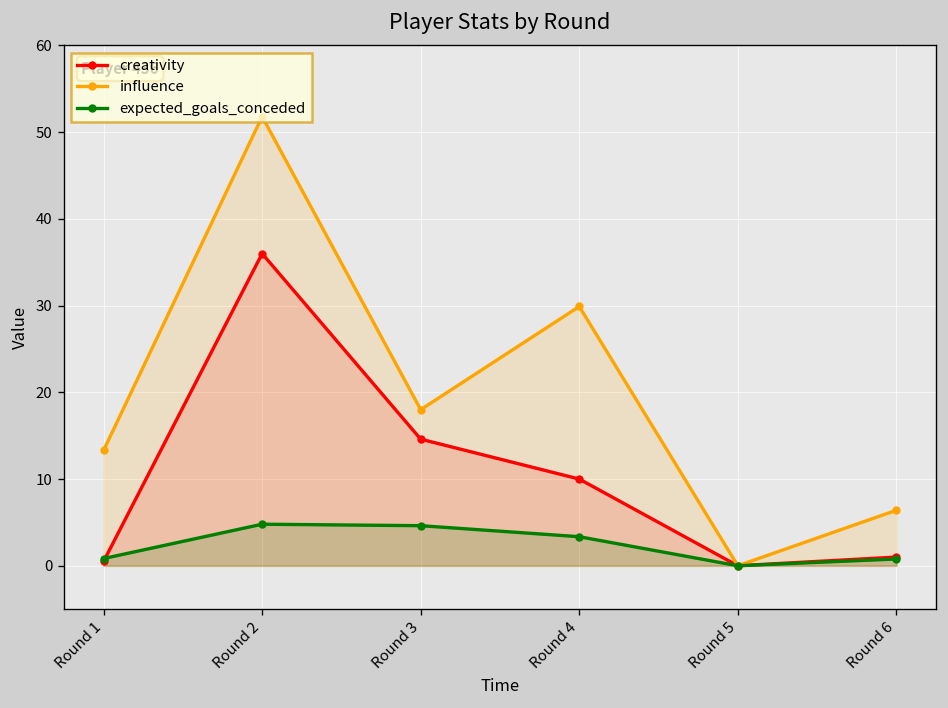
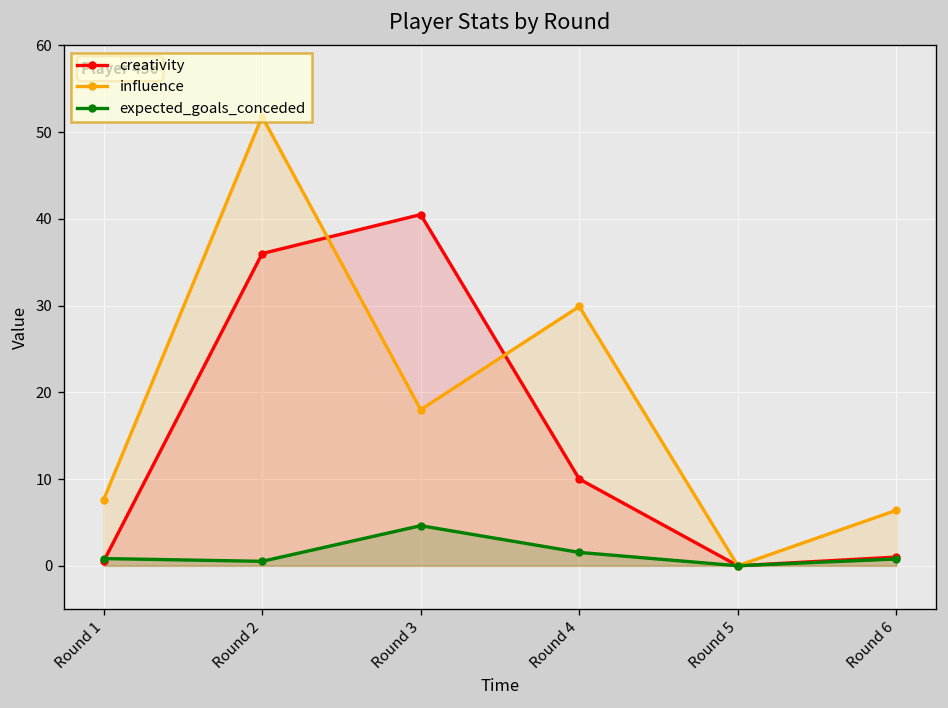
  {
    "creativity": {
      "Round 2": 36,
-     "Round 3": 15,
+     "Round 3": 41,
      "Round 4": 10
    },
    "influence": {
-     "Round 1": 13,
+     "Round 1": 8,
      "Round 3": 18,
      "Round 4": 30,
      "Round 6": 6
    },
    "expected_goals_conceded": {
-     "Round 2": 5,
+     "Round 2": 1,
      "Round 3": 5,
-     "Round 4": 3
+     "Round 4": 2
    }
  }
